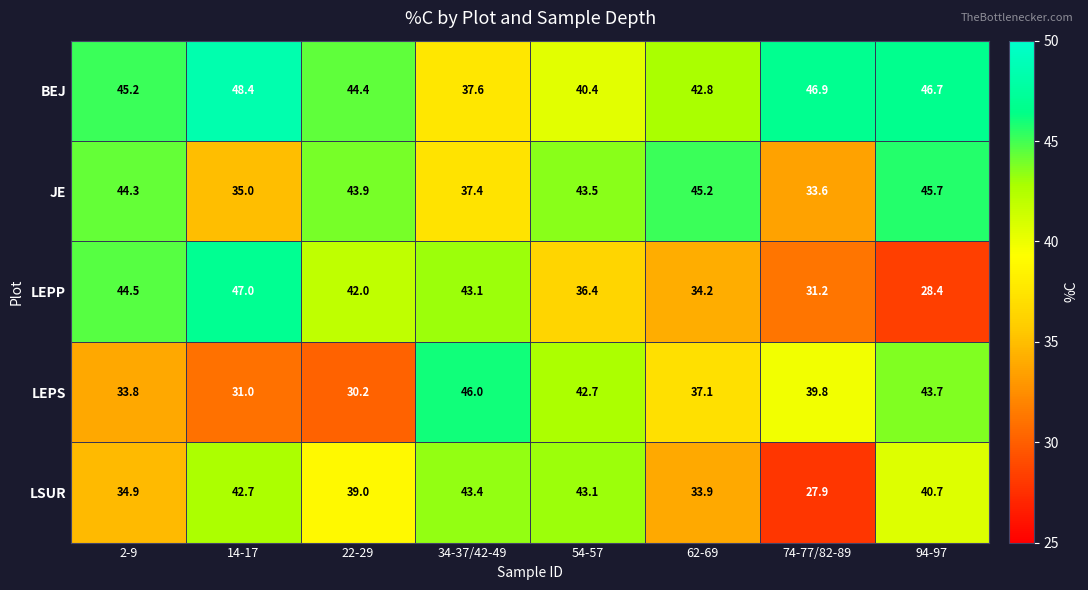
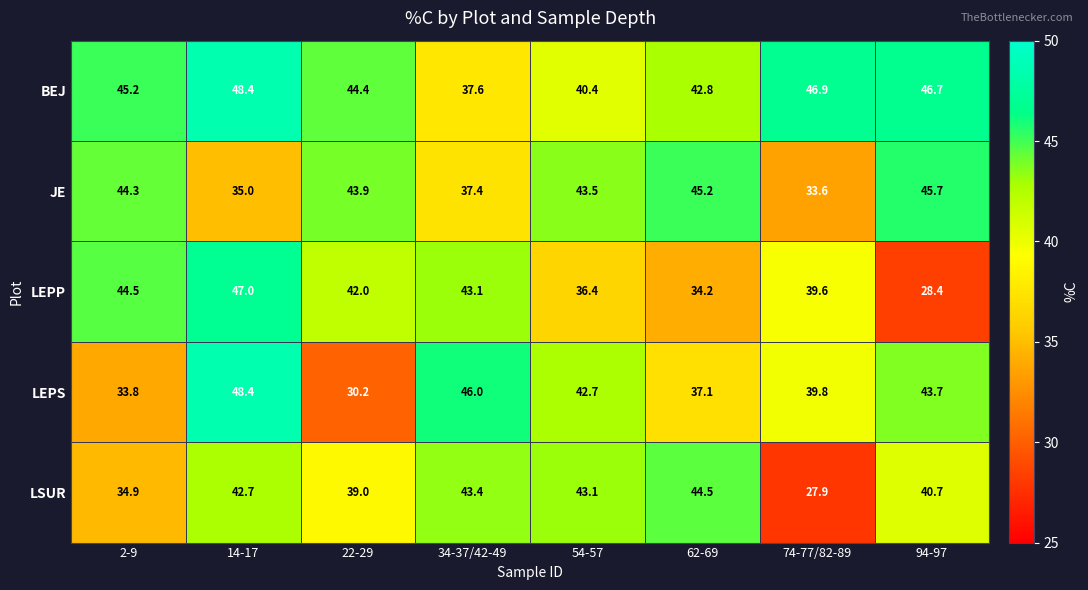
  {
    "BEJ": {
      "2-9": 45.2,
      "14-17": 48.4,
      "22-29": 44.4,
      "34-37/42-49": 37.6,
      "54-57": 40.4,
      "62-69": 42.8,
      "74-77/82-89": 46.9,
      "94-97": 46.7
    },
    "JE": {
      "2-9": 44.3,
      "14-17": 35.0,
      "22-29": 43.9,
      "34-37/42-49": 37.4,
      "54-57": 43.5,
      "62-69": 45.2,
      "74-77/82-89": 33.6,
      "94-97": 45.7
    },
    "LEPP": {
      "2-9": 44.5,
      "14-17": 47.0,
      "22-29": 42.0,
      "34-37/42-49": 43.1,
      "54-57": 36.4,
      "62-69": 34.2,
-     "74-77/82-89": 31.2,
+     "74-77/82-89": 39.6,
      "94-97": 28.4
    },
    "LEPS": {
      "2-9": 33.8,
-     "14-17": 31.0,
+     "14-17": 48.4,
      "22-29": 30.2,
      "34-37/42-49": 46.0,
      "54-57": 42.7,
      "62-69": 37.1,
      "74-77/82-89": 39.8,
      "94-97": 43.7
    },
    "LSUR": {
      "2-9": 34.9,
      "14-17": 42.7,
      "22-29": 39.0,
      "34-37/42-49": 43.4,
      "54-57": 43.1,
-     "62-69": 33.9,
+     "62-69": 44.5,
      "74-77/82-89": 27.9,
      "94-97": 40.7
    }
  }
